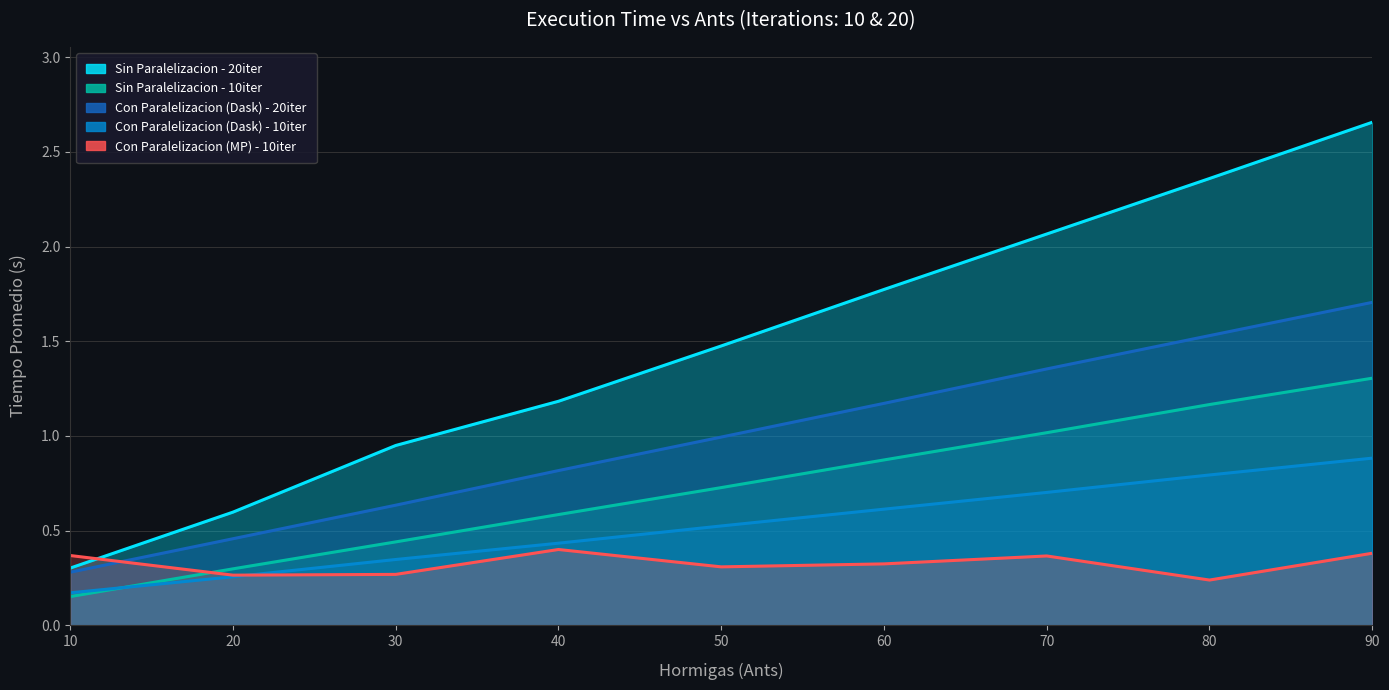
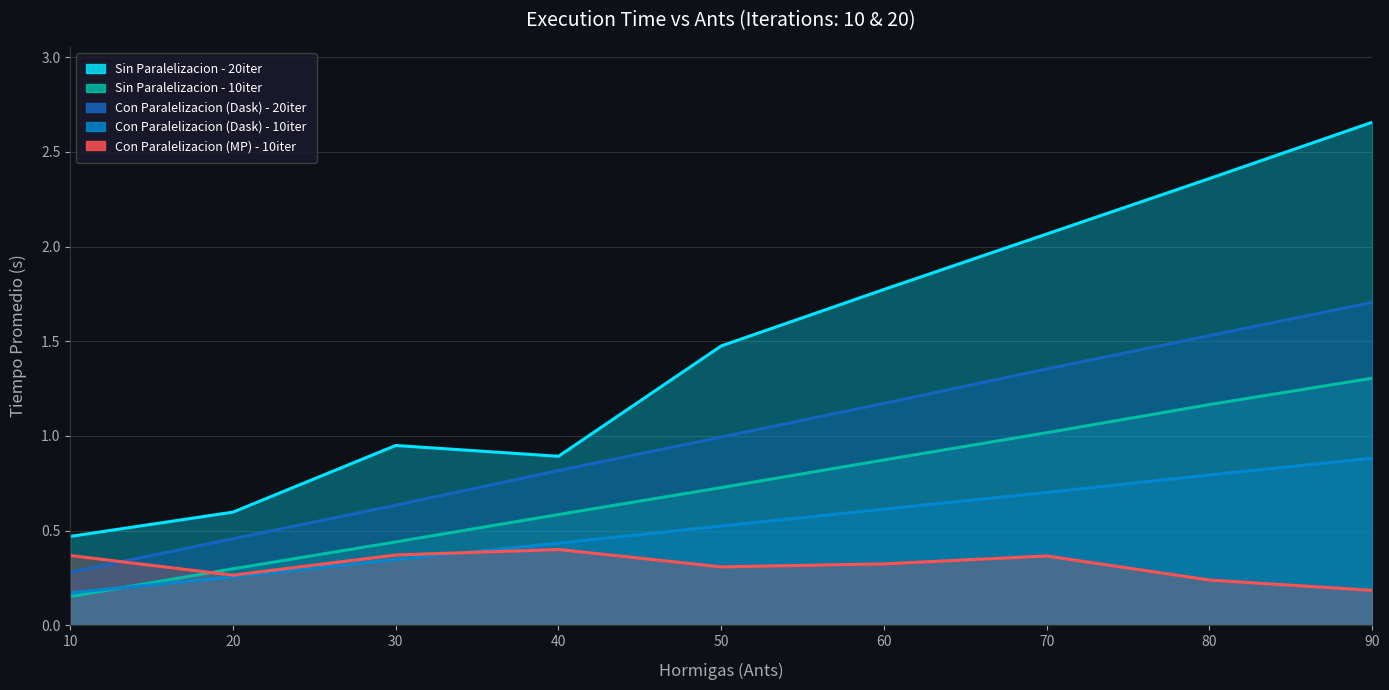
  {
    "Sin Paralelizacion - 20iter": {
-     "10": 0.30,
+     "10": 0.47,
      "20": 0.60,
      "30": 0.95,
-     "40": 1.18,
+     "40": 0.89,
      "50": 1.48,
      "60": 1.77,
      "70": 2.07,
      "80": 2.36,
      "90": 2.66
    },
    "Con Paralelizacion (MP) - 10iter": {
      "10": 0.37,
-     "30": 0.27,
+     "30": 0.37,
      "40": 0.40,
      "50": 0.31,
      "60": 0.32,
      "70": 0.37,
      "80": 0.24,
-     "90": 0.38
+     "90": 0.18
    }
  }
